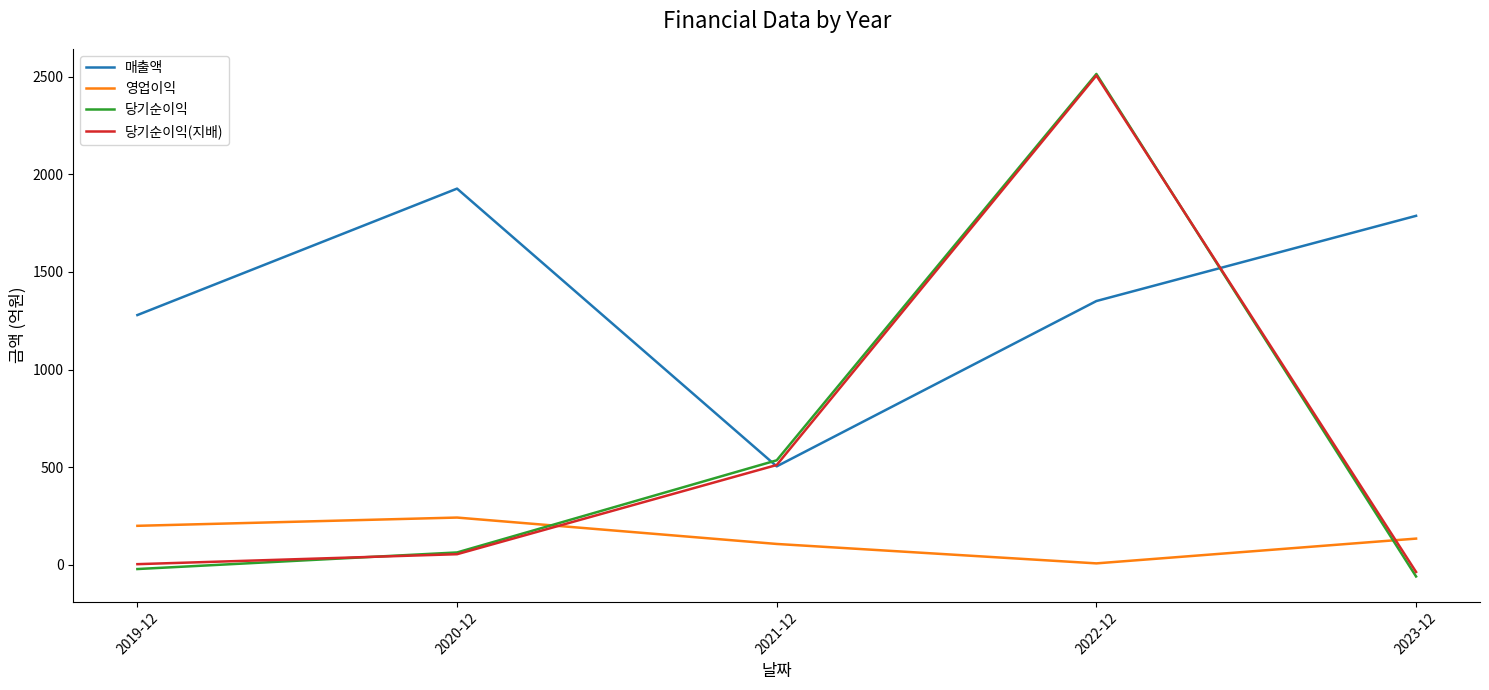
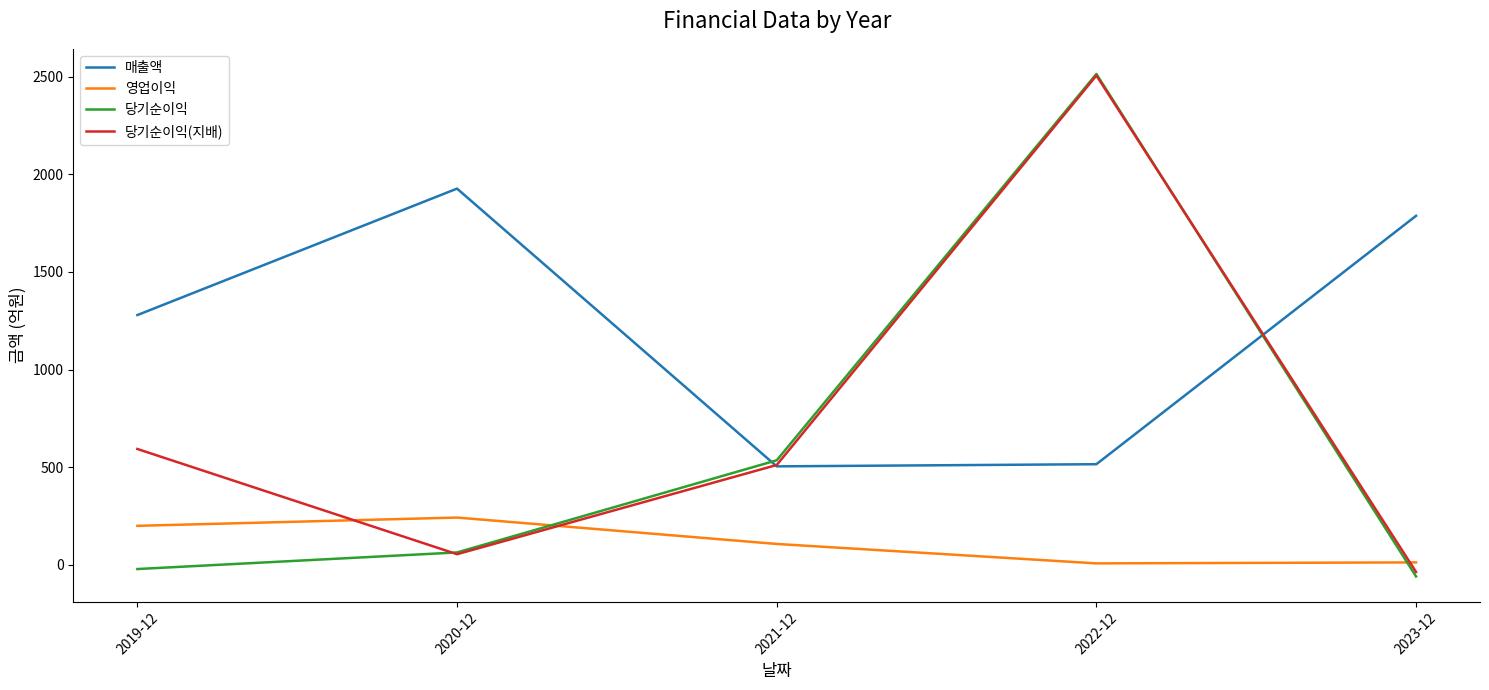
  {
    "매출액": {
      "2019-12": 1280,
      "2020-12": 1930,
-     "2022-12": 1350,
+     "2022-12": 520,
      "2023-12": 1790
    },
    "영업이익": {
      "2019-12": 200,
      "2020-12": 240,
      "2021-12": 110,
      "2022-12": 10,
-     "2023-12": 130
+     "2023-12": 10
    },
    "당기순이익": {
      "2019-12": -20,
      "2021-12": 540,
      "2023-12": -60
    },
    "당기순이익(지배)": {
-     "2019-12": 0,
+     "2019-12": 590,
      "2023-12": -40
    }
  }
